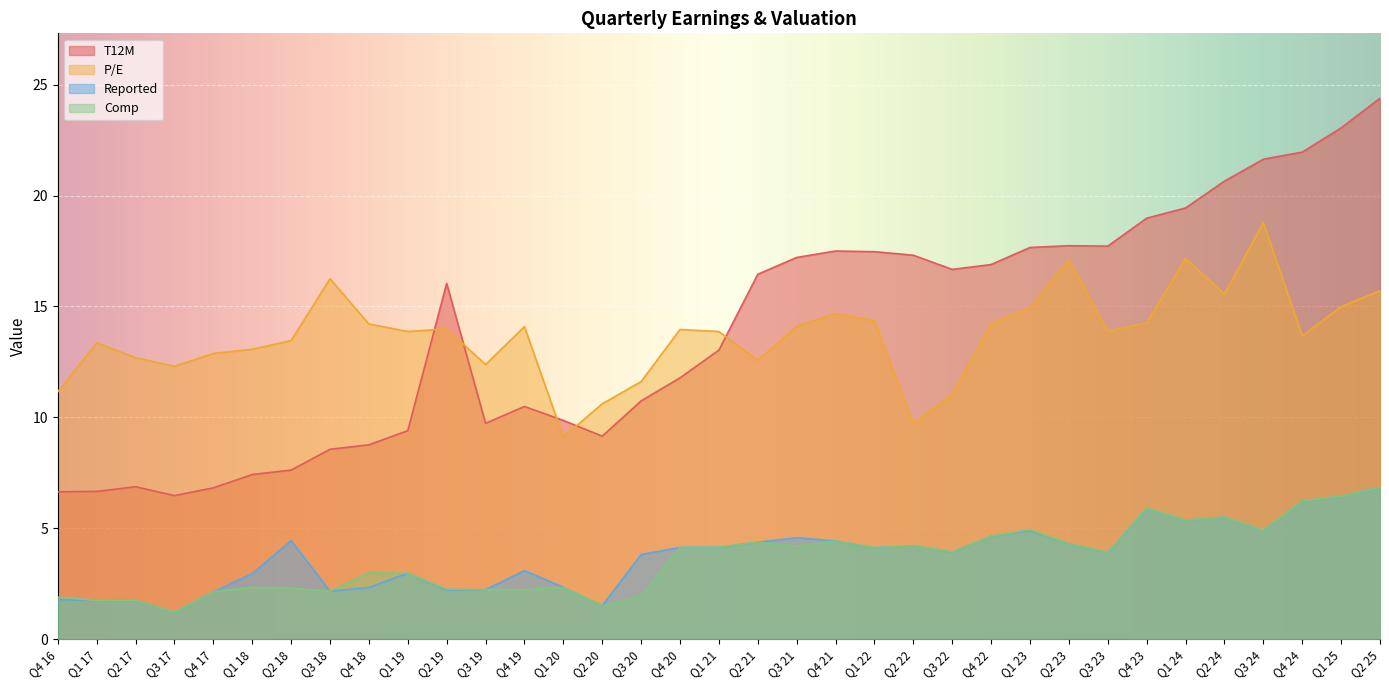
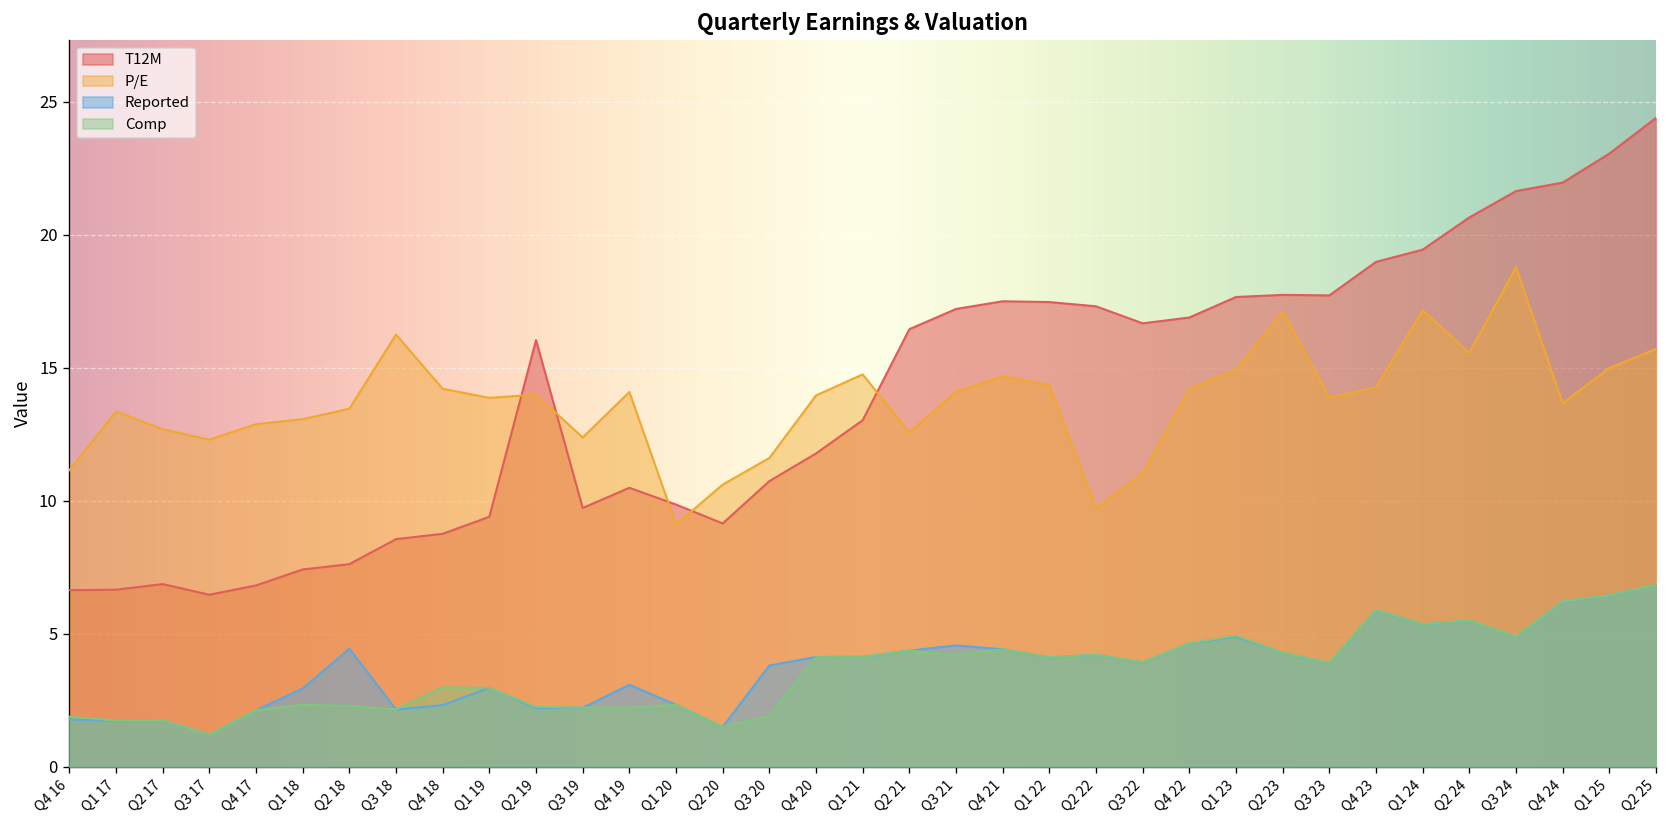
  {
    "T12M": {
      "Q4 16": 6.6,
      "Q1 17": 6.7,
      "Q2 17": 6.9,
      "Q3 17": 6.5,
      "Q4 17": 6.8,
      "Q1 18": 7.4,
      "Q2 18": 7.6,
      "Q3 18": 8.6,
      "Q4 18": 8.8,
      "Q1 19": 9.4,
      "Q2 19": 16.0,
      "Q3 19": 9.7,
      "Q4 19": 10.5,
      "Q1 20": 9.9,
      "Q2 20": 9.2,
      "Q3 20": 10.7,
      "Q4 20": 11.8,
      "Q1 21": 13.0,
      "Q2 21": 16.5,
      "Q3 21": 17.2,
      "Q4 21": 17.5,
      "Q1 22": 17.5,
      "Q2 22": 17.3,
      "Q3 22": 16.7,
      "Q4 22": 16.9,
      "Q1 23": 17.7,
      "Q2 23": 17.7,
      "Q3 23": 17.7,
      "Q4 23": 19.0,
      "Q1 24": 19.4,
      "Q2 24": 20.7,
      "Q3 24": 21.6,
      "Q4 24": 22.0,
      "Q1 25": 23.1,
      "Q2 25": 24.4
    },
    "P/E": {
      "Q4 16": 11.2,
      "Q1 17": 13.4,
      "Q2 17": 12.7,
      "Q3 17": 12.3,
      "Q4 17": 12.9,
      "Q1 18": 13.1,
      "Q2 18": 13.5,
      "Q3 18": 16.3,
      "Q4 18": 14.2,
      "Q1 19": 13.9,
      "Q2 19": 14.0,
      "Q3 19": 12.4,
      "Q4 19": 14.1,
      "Q1 20": 9.1,
      "Q2 20": 10.6,
      "Q3 20": 11.6,
      "Q4 20": 14.0,
-     "Q1 21": 13.9,
+     "Q1 21": 14.8,
      "Q2 21": 12.6,
      "Q3 21": 14.1,
      "Q4 21": 14.7,
      "Q1 22": 14.4,
      "Q2 22": 9.7,
      "Q3 22": 11.0,
      "Q4 22": 14.2,
      "Q1 23": 14.9,
      "Q2 23": 17.1,
      "Q3 23": 13.9,
      "Q4 23": 14.3,
      "Q1 24": 17.2,
      "Q2 24": 15.6,
      "Q3 24": 18.8,
      "Q4 24": 13.7,
      "Q1 25": 15.0,
      "Q2 25": 15.7
    },
    "Reported": {
      "Q1 18": 3.0,
      "Q2 18": 4.4,
      "Q4 18": 2.3,
      "Q4 19": 3.1,
      "Q3 20": 3.8,
      "Q3 21": 4.6
    },
    "Comp": {
      "Q1 18": 2.3,
      "Q2 18": 2.3,
      "Q4 18": 3.0,
      "Q4 19": 2.2,
      "Q3 20": 1.9,
      "Q3 21": 4.2
    }
  }
